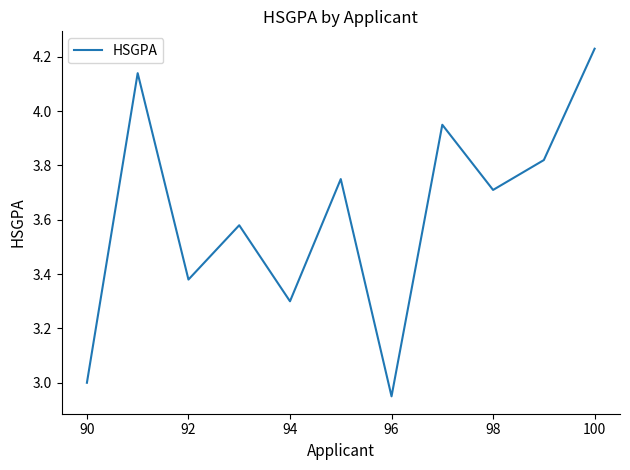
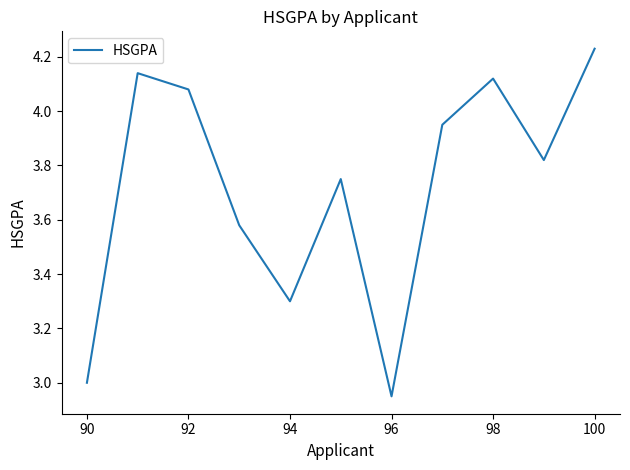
  {
    "90": 3.00,
-   "92": 3.38,
+   "92": 4.08,
    "94": 3.30,
    "96": 2.95,
-   "98": 3.71,
+   "98": 4.12,
    "100": 4.23
  }
